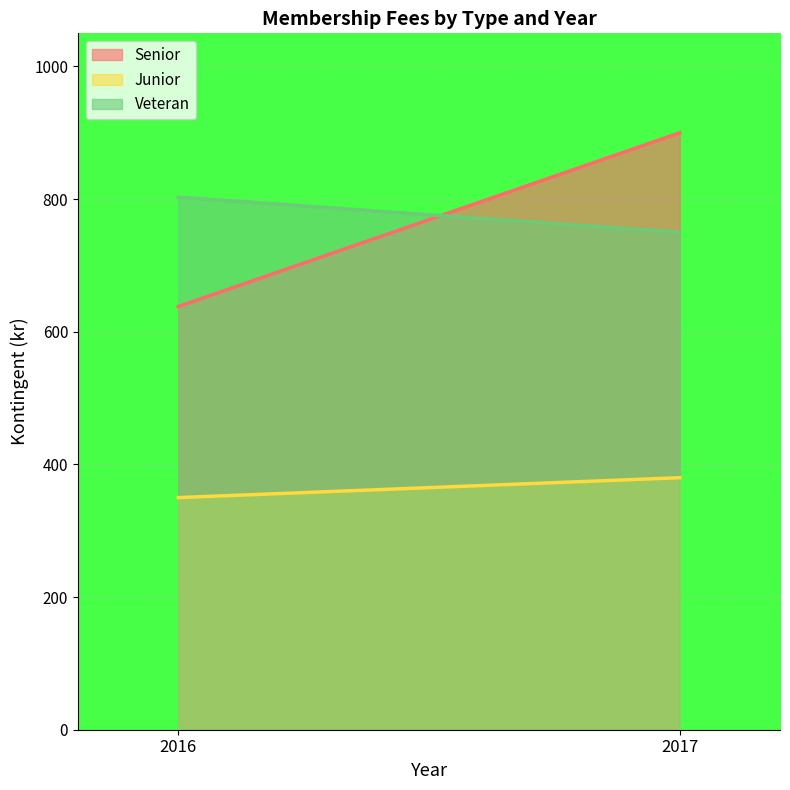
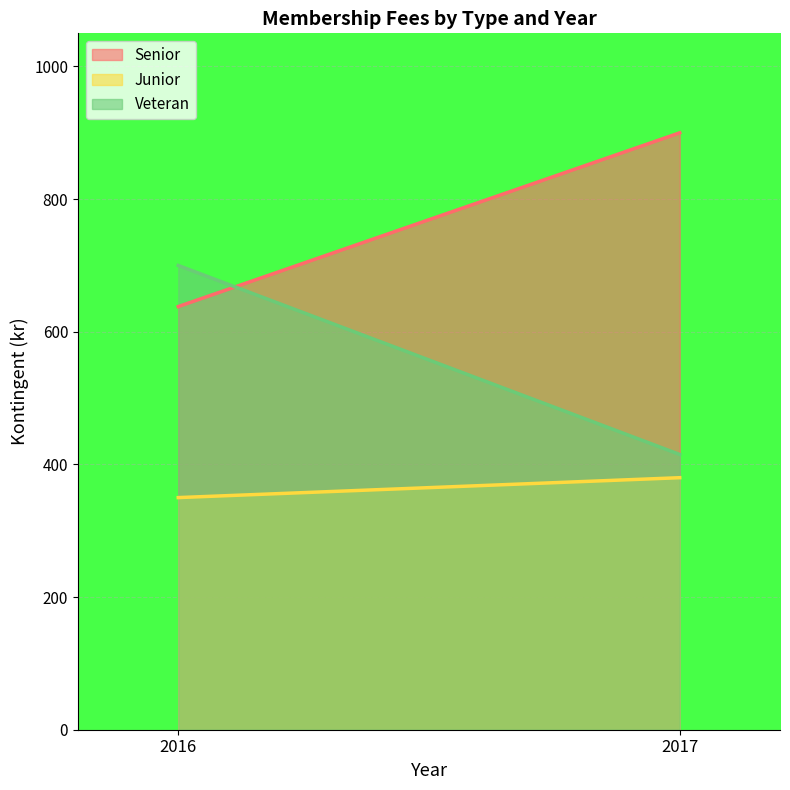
  {
    "Senior": {
      "2016": 640,
      "2017": 900
    },
    "Junior": {
      "2016": 350,
      "2017": 380
    },
    "Veteran": {
-     "2016": 800,
-     "2017": 750
+     "2016": 700,
+     "2017": 420
    }
  }
